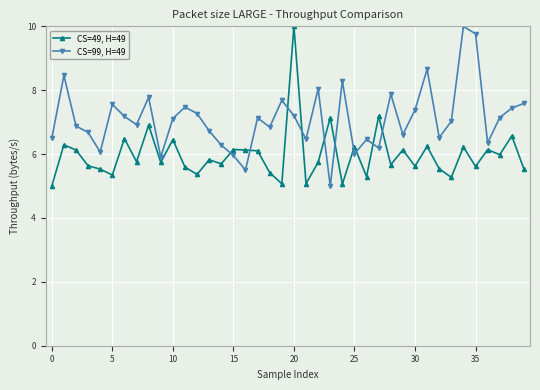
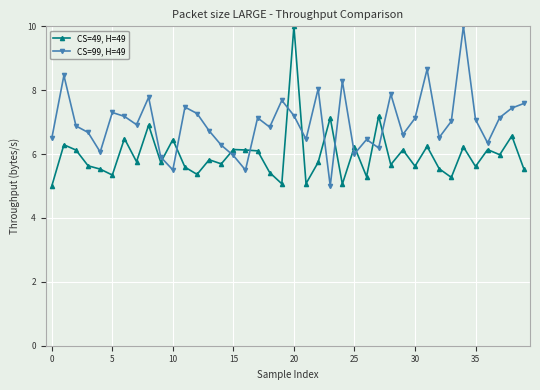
  {
    "CS=49, H=49": {
      "0": 5.0,
      "5": 5.3,
      "10": 6.5,
      "15": 6.1,
      "20": 10.0,
      "25": 6.2,
      "30": 5.6,
      "35": 5.6
    },
    "CS=99, H=49": {
      "0": 6.5,
-     "5": 7.6,
-     "10": 7.1,
+     "5": 7.3,
+     "10": 5.5,
      "15": 6.0,
      "20": 7.2,
      "25": 6.0,
-     "30": 7.4,
-     "35": 9.8
+     "30": 7.1,
+     "35": 7.1
    }
  }
